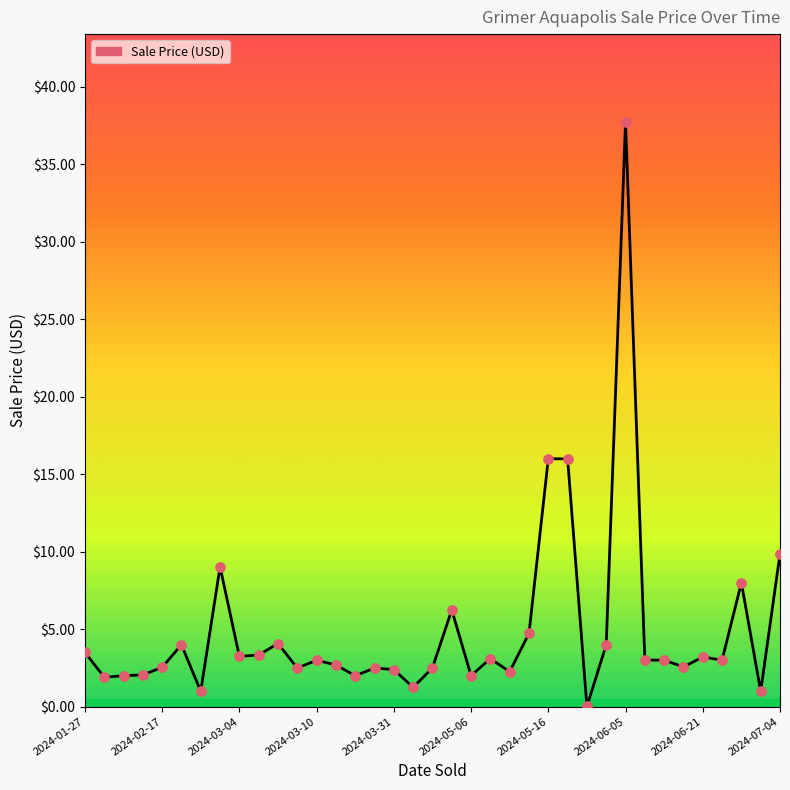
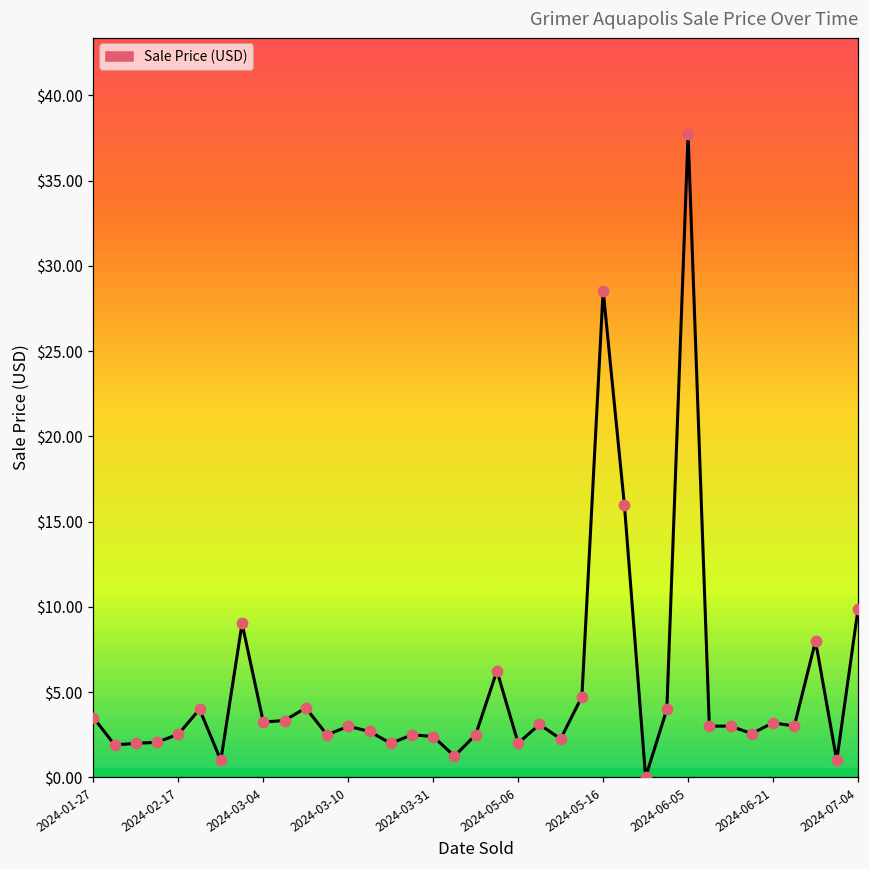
  {
    "2024-01-27": "$3.5",
-   "2024-05-16": "$16.0",
+   "2024-05-16": "$28.6",
    "2024-07-04": "$9.9"
  }
